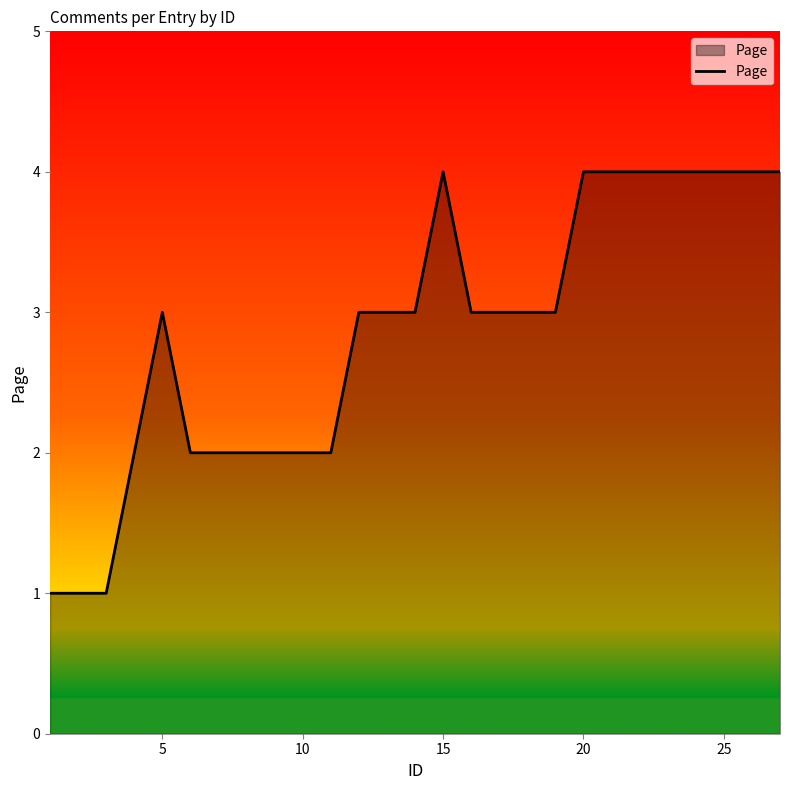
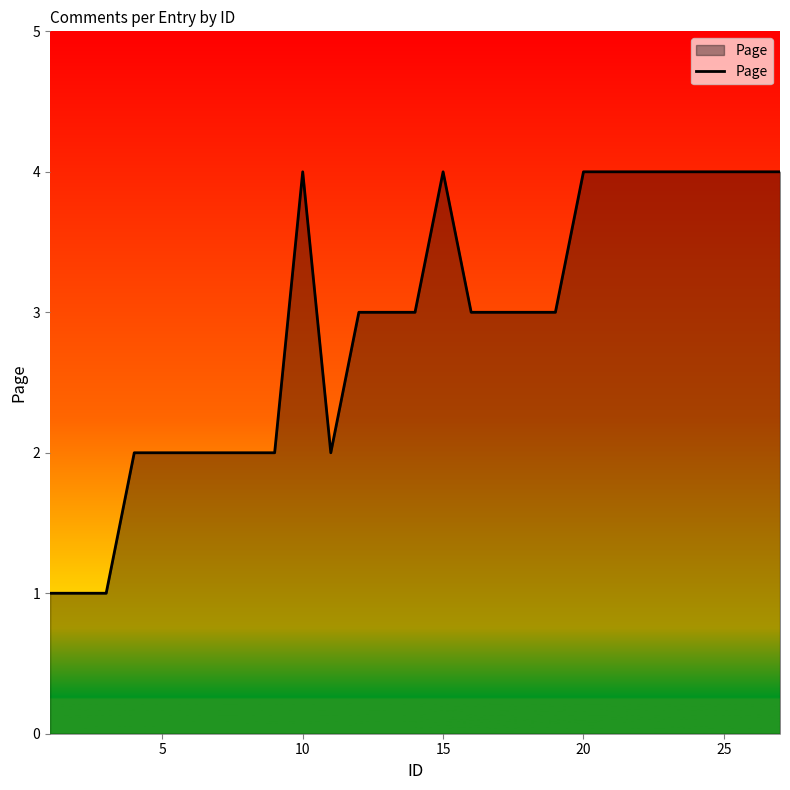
  {
-   "5": 3,
-   "10": 2,
+   "5": 2,
+   "10": 4,
    "15": 4,
    "20": 4,
    "25": 4
  }
